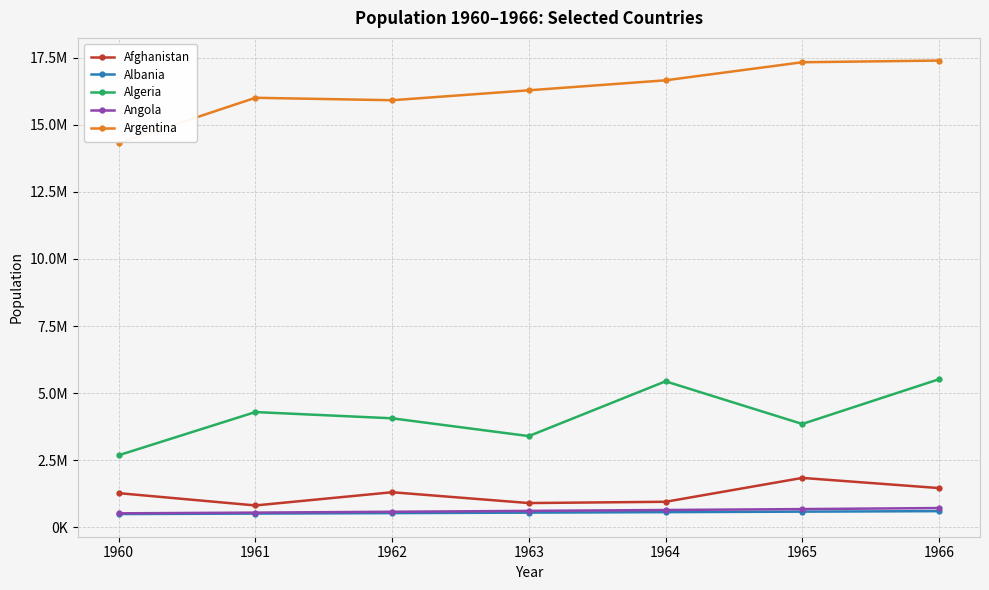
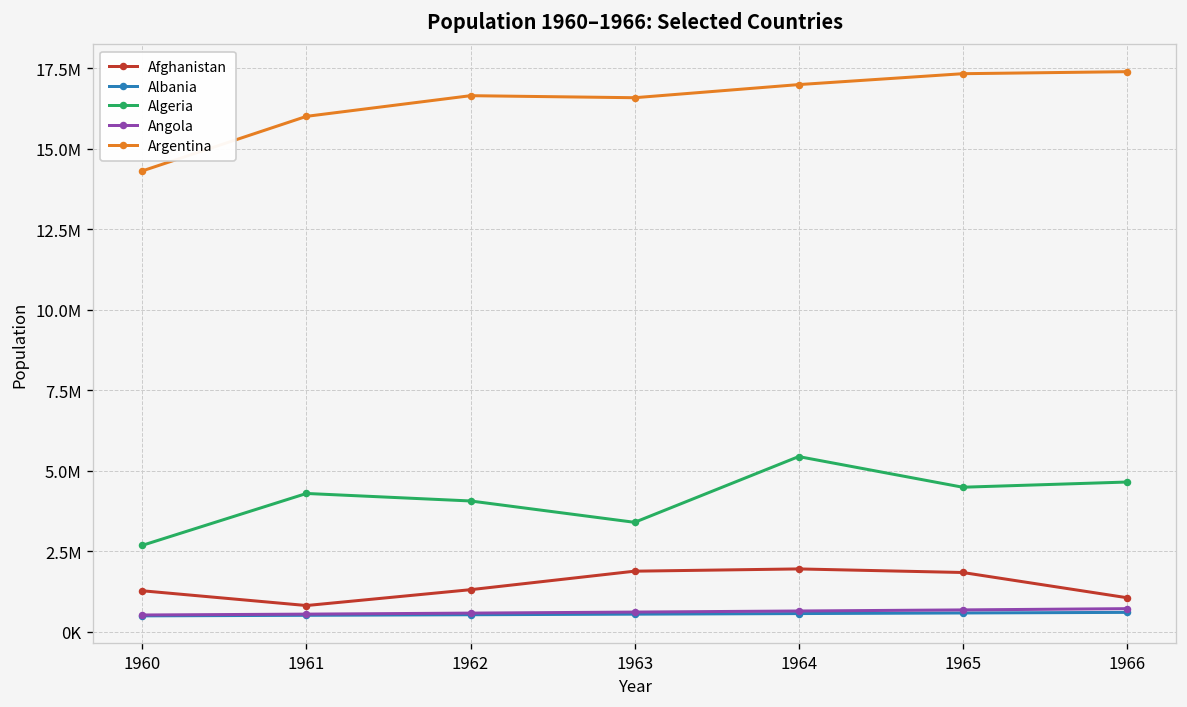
  {
    "Afghanistan": {
      "1960": 1300000,
      "1961": 800000,
      "1962": 1300000,
-     "1963": 900000,
-     "1964": 1000000,
+     "1963": 1900000,
+     "1964": 2000000,
      "1965": 1800000,
-     "1966": 1500000
+     "1966": 1100000
    },
    "Albania": {
      "1966": 600000
    },
    "Algeria": {
      "1960": 2700000,
      "1961": 4300000,
      "1962": 4100000,
      "1963": 3400000,
      "1964": 5400000,
-     "1965": 3900000,
-     "1966": 5500000
+     "1965": 4500000,
+     "1966": 4600000
    },
    "Angola": {
      "1966": 700000
    },
    "Argentina": {
      "1960": 14300000,
      "1961": 16000000,
-     "1962": 15900000,
-     "1963": 16300000,
-     "1964": 16700000,
+     "1962": 16600000,
+     "1963": 16600000,
+     "1964": 17000000,
      "1965": 17300000,
      "1966": 17400000
    }
  }
